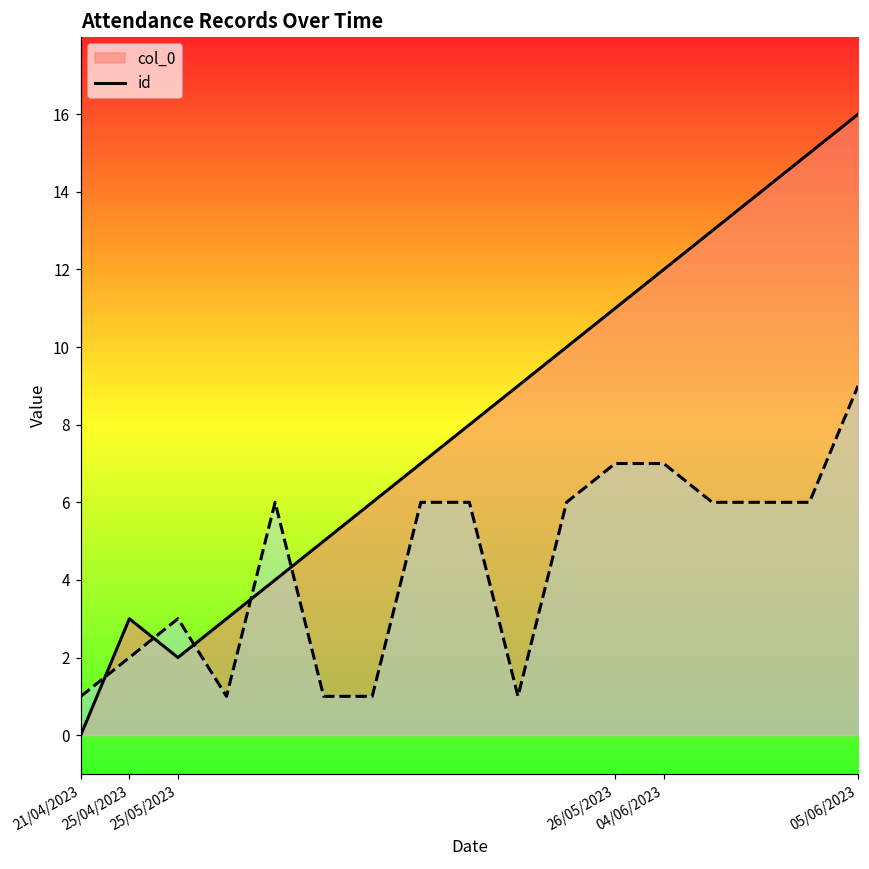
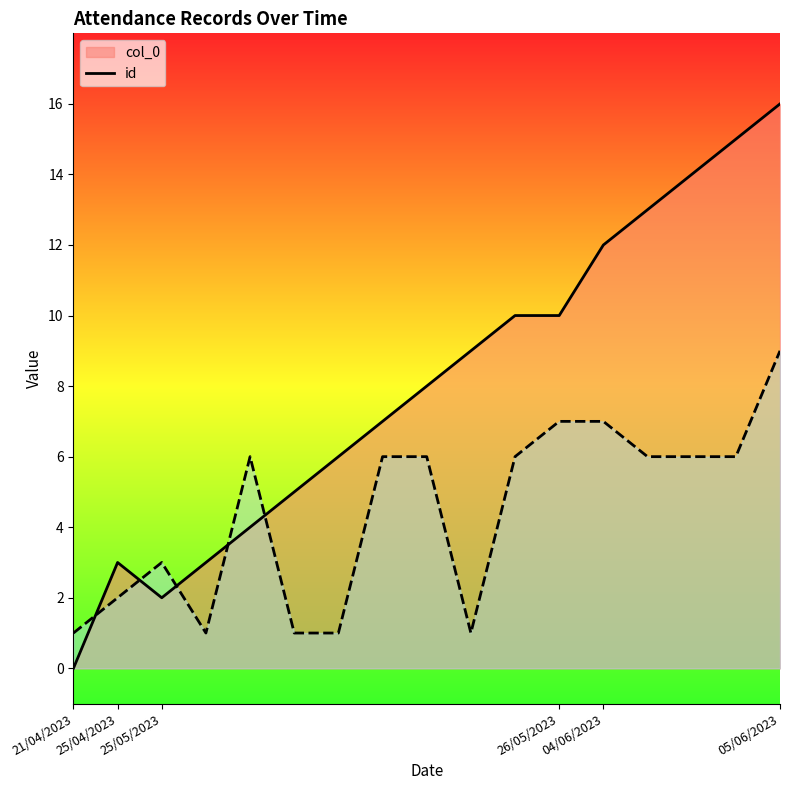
  {
    "col_0": {
      "21/04/2023": 0,
      "25/04/2023": 3,
-     "26/05/2023": 11,
+     "26/05/2023": 10,
      "05/06/2023": 16
    }
  }
